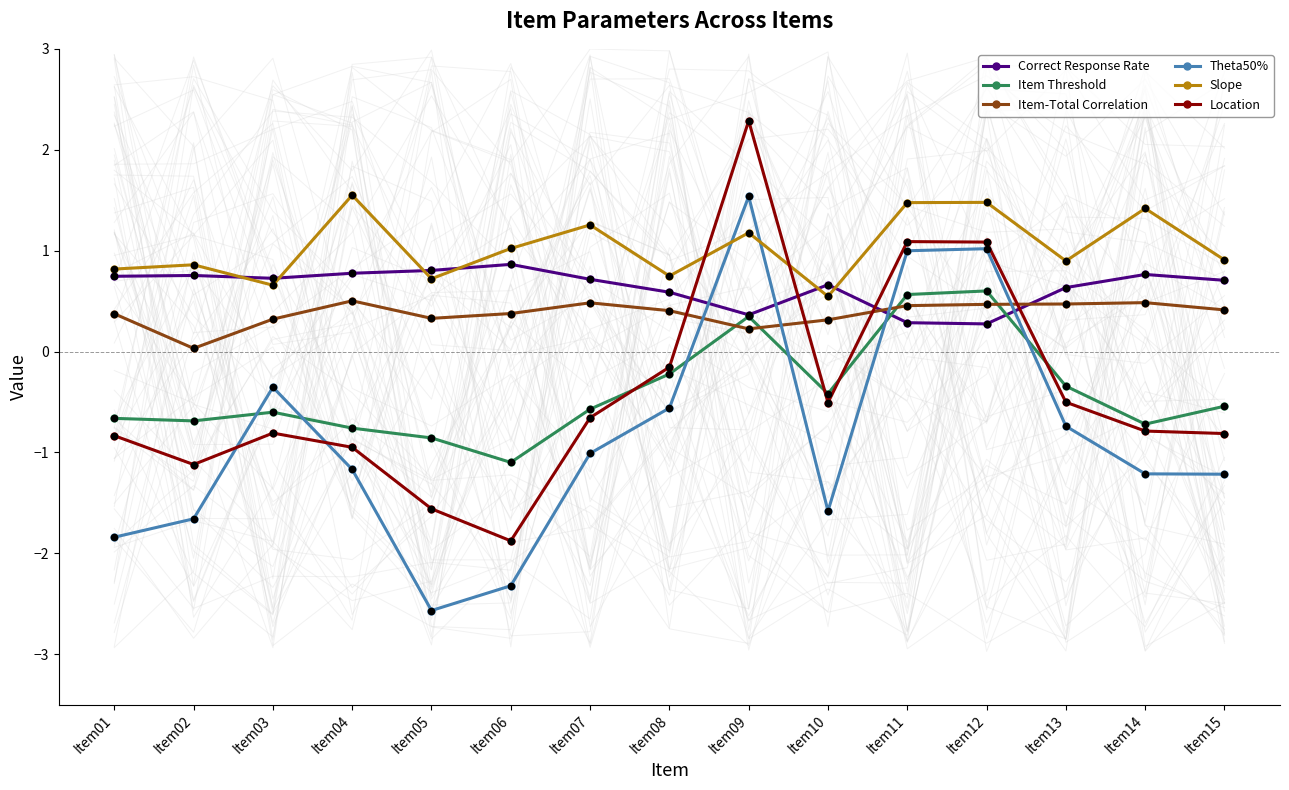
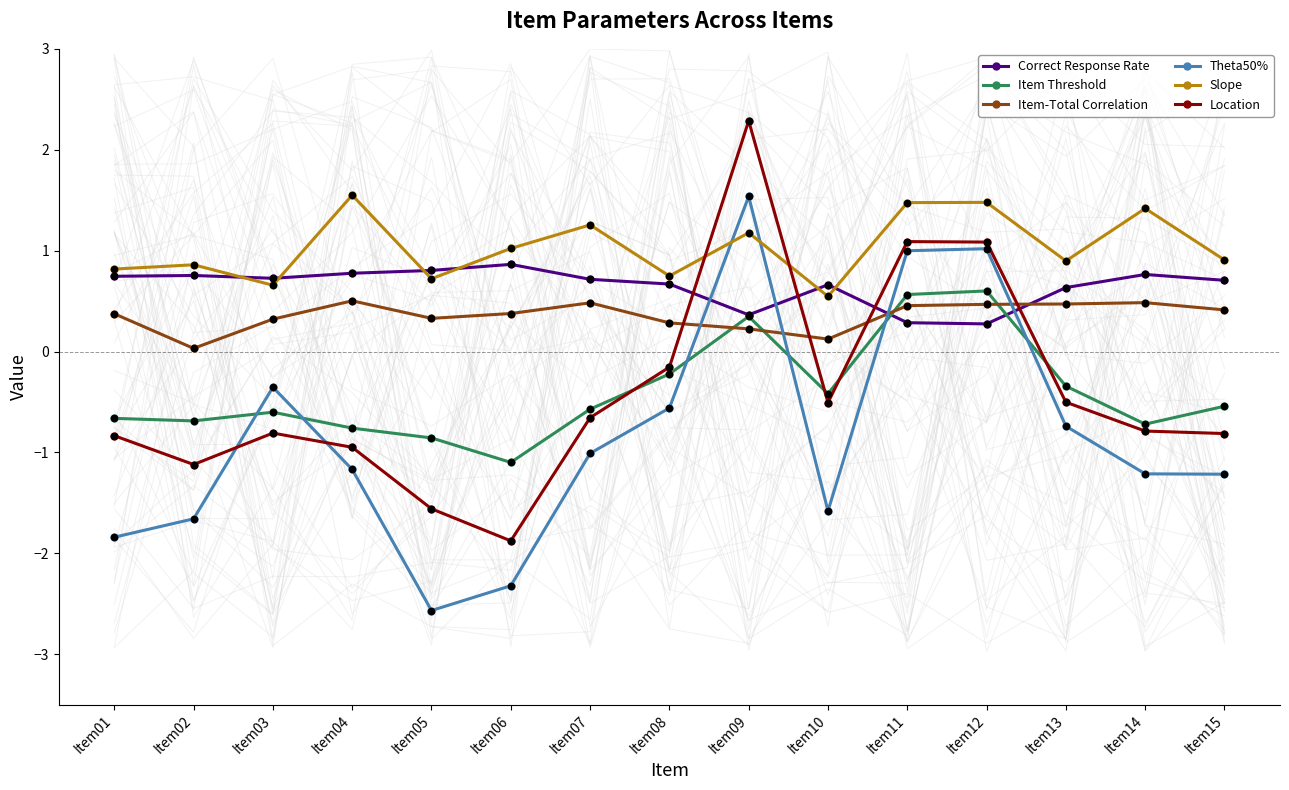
  {
    "Correct Response Rate": {
      "Item01": 0.75,
      "Item02": 0.75,
      "Item03": 0.73,
-     "Item08": 0.59,
+     "Item08": 0.67,
      "Item11": 0.29,
      "Item14": 0.76
    },
    "Item Threshold": {
      "Item07": -0.57,
      "Item08": -0.22,
      "Item13": -0.34
    },
    "Item-Total Correlation": {
      "Item01": 0.37,
      "Item02": 0.03,
      "Item03": 0.32,
      "Item05": 0.33,
      "Item06": 0.38,
-     "Item08": 0.41,
+     "Item08": 0.28,
      "Item09": 0.22,
-     "Item10": 0.31,
+     "Item10": 0.12,
      "Item11": 0.46,
      "Item12": 0.47,
      "Item13": 0.47
    },
    "Theta50%": {
      "Item03": -0.35,
      "Item04": -1.17,
      "Item05": -2.57,
      "Item07": -1.01,
      "Item08": -0.56,
      "Item09": 1.54,
      "Item10": -1.58,
      "Item14": -1.21
    },
    "Slope": {
      "Item01": 0.82,
      "Item06": 1.02,
      "Item07": 1.26,
      "Item09": 1.18,
      "Item10": 0.55,
      "Item11": 1.48
    },
    "Location": {
      "Item01": -0.83,
      "Item03": -0.81,
      "Item07": -0.66,
      "Item11": 1.09,
      "Item12": 1.08,
      "Item13": -0.50,
      "Item15": -0.81
    }
  }
